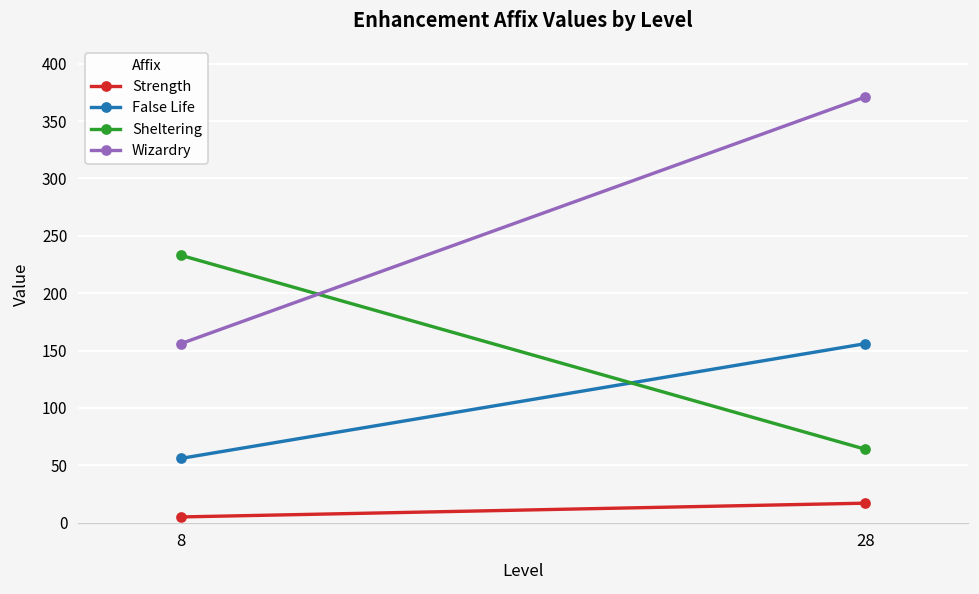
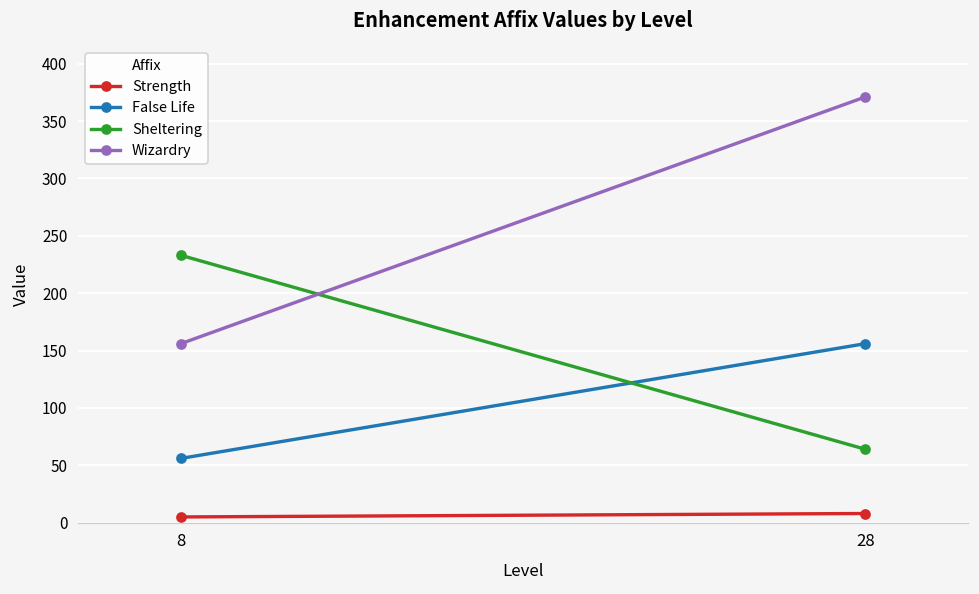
  {
    "Strength": {
      "8": 5,
-     "28": 17
+     "28": 8
    },
    "False Life": {
      "8": 56,
      "28": 156
    },
    "Sheltering": {
      "8": 233,
      "28": 64
    },
    "Wizardry": {
      "8": 156,
      "28": 371
    }
  }
